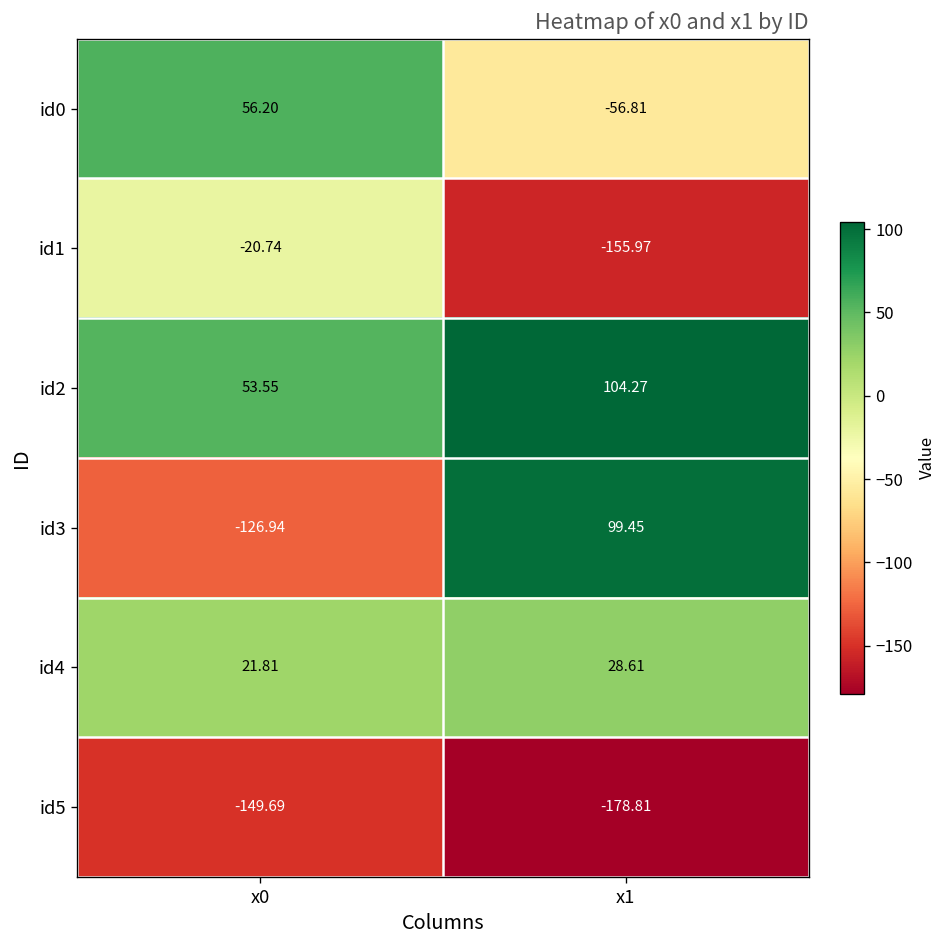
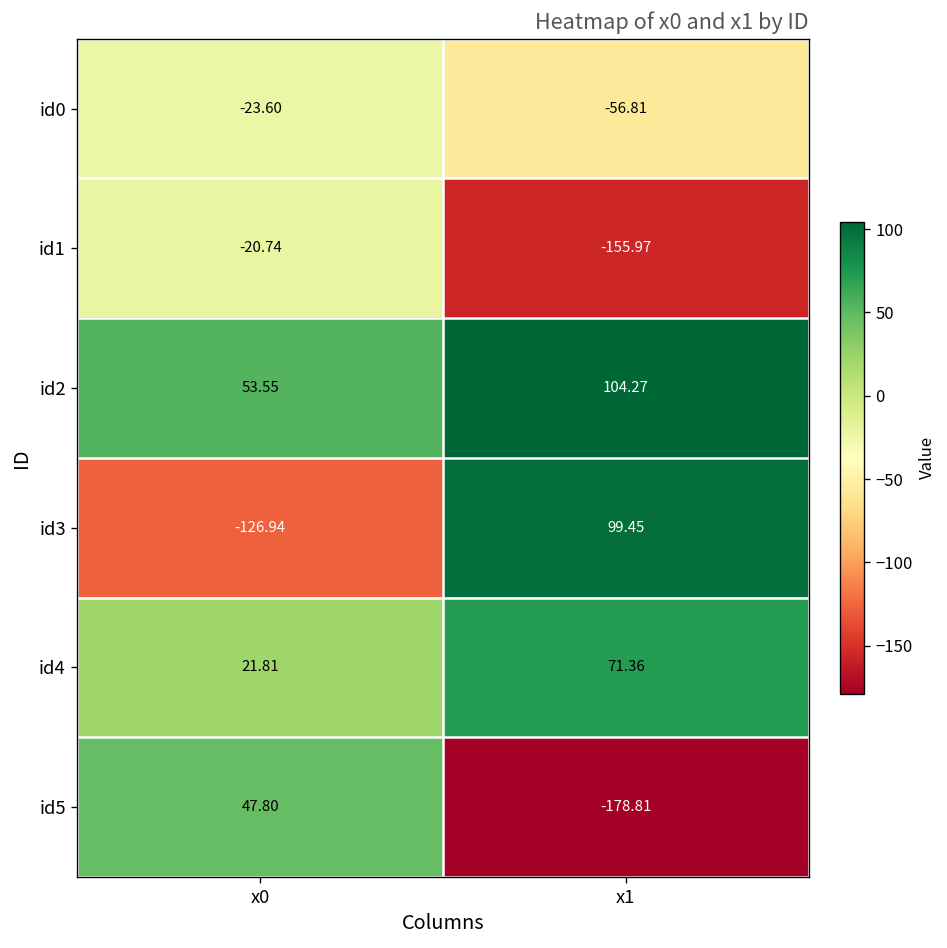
  {
    "id0": {
-     "x0": 56.20,
+     "x0": -23.60,
      "x1": -56.81
    },
    "id1": {
      "x0": -20.74,
      "x1": -155.97
    },
    "id2": {
      "x0": 53.55,
      "x1": 104.27
    },
    "id3": {
      "x0": -126.94,
      "x1": 99.45
    },
    "id4": {
      "x0": 21.81,
-     "x1": 28.61
+     "x1": 71.36
    },
    "id5": {
-     "x0": -149.69,
+     "x0": 47.80,
      "x1": -178.81
    }
  }
